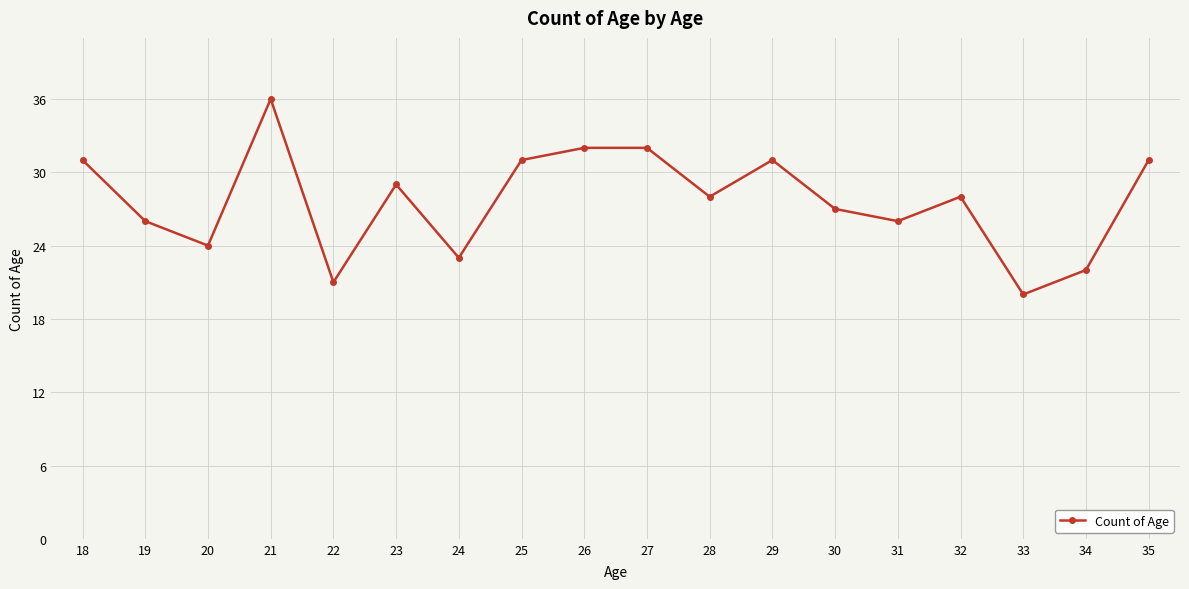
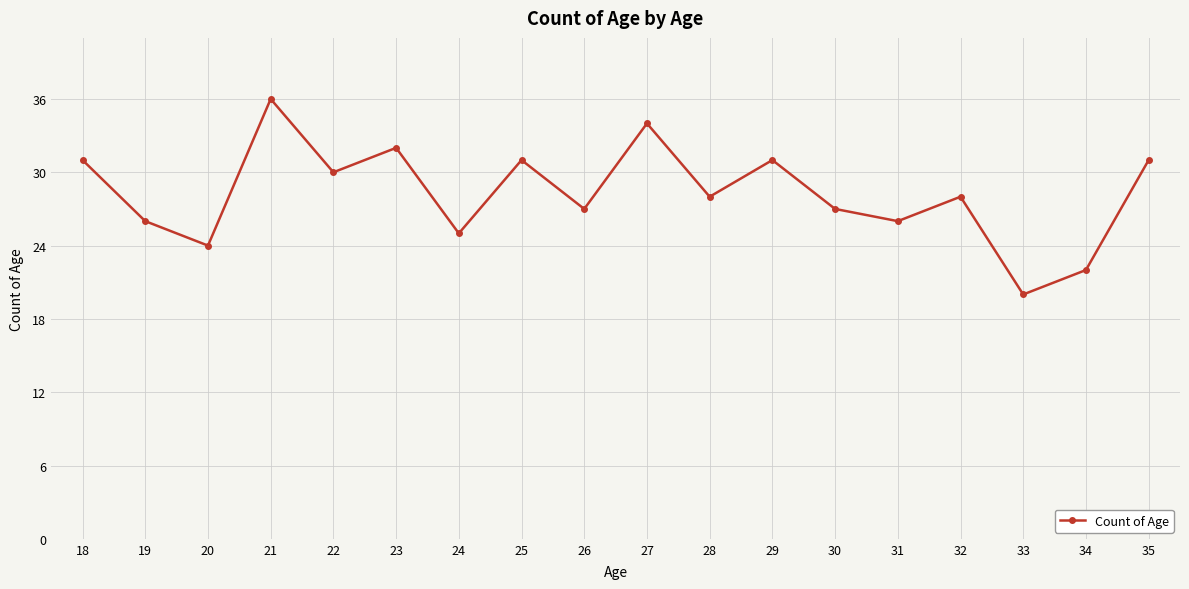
  {
    "18": 31,
    "19": 26,
    "20": 24,
    "21": 36,
-   "22": 21,
-   "23": 29,
-   "24": 23,
+   "22": 30,
+   "23": 32,
+   "24": 25,
    "25": 31,
-   "26": 32,
-   "27": 32,
+   "26": 27,
+   "27": 34,
    "28": 28,
    "29": 31,
    "30": 27,
    "31": 26,
    "32": 28,
    "33": 20,
    "34": 22,
    "35": 31
  }
